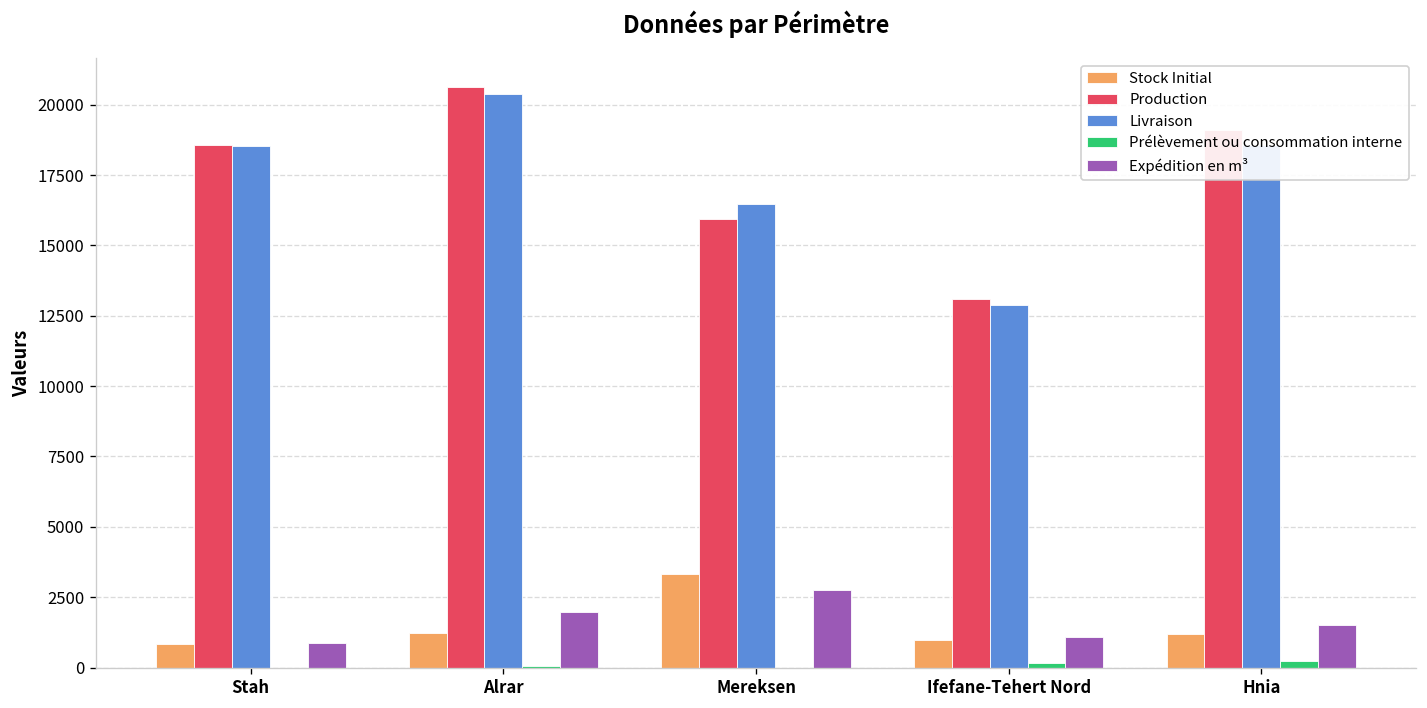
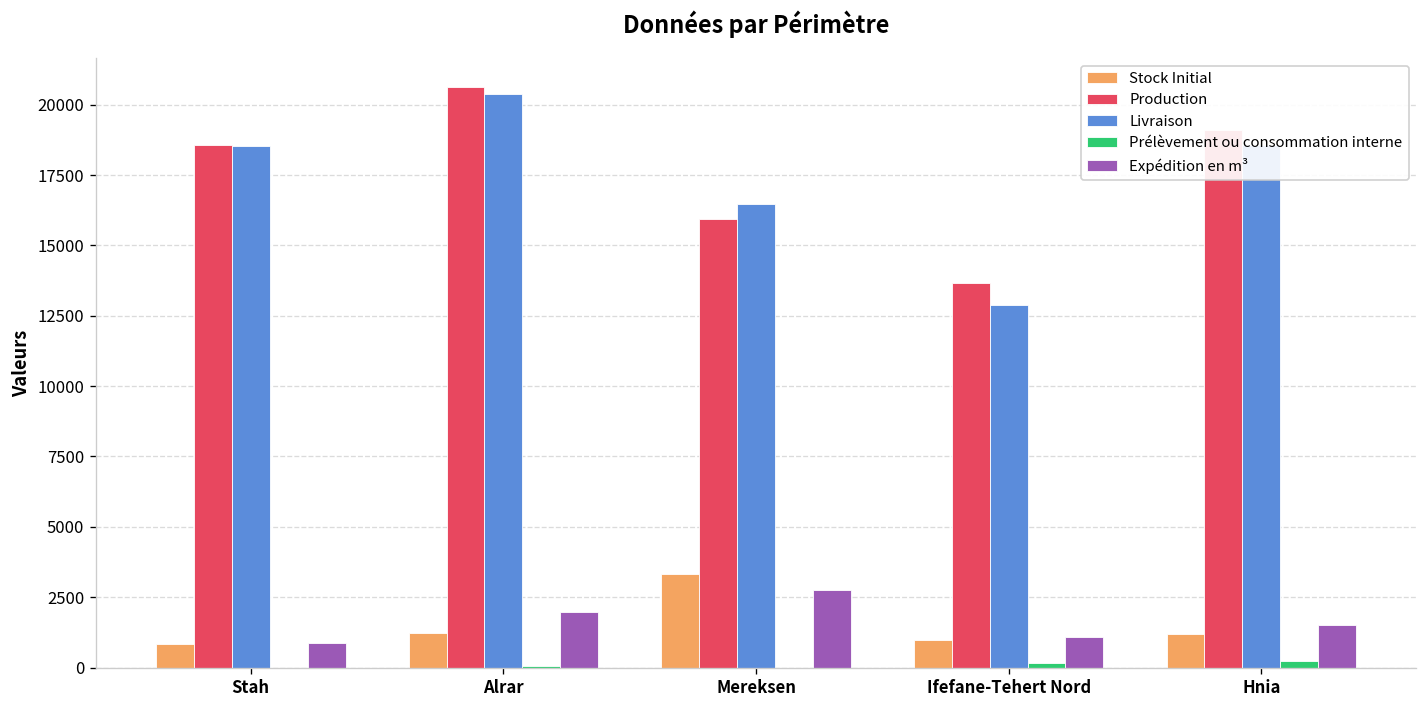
  {
    "Stock Initial": {
      "Stah": 800,
      "Alrar": 1200,
      "Mereksen": 3300,
      "Ifefane-Tehert Nord": 1000,
      "Hnia": 1200
    },
    "Production": {
      "Stah": 18600,
      "Alrar": 20600,
      "Mereksen": 15900,
-     "Ifefane-Tehert Nord": 13100
+     "Ifefane-Tehert Nord": 13700
    },
    "Livraison": {
      "Stah": 18500,
      "Alrar": 20400,
      "Mereksen": 16500,
      "Ifefane-Tehert Nord": 12900
    },
    "Prélèvement ou consommation interne": {
      "Stah": 0,
      "Mereksen": 0,
      "Ifefane-Tehert Nord": 100,
      "Hnia": 200
    },
    "Expédition en m³": {
      "Stah": 900,
      "Alrar": 2000,
      "Mereksen": 2700,
      "Ifefane-Tehert Nord": 1100,
      "Hnia": 1500
    }
  }
